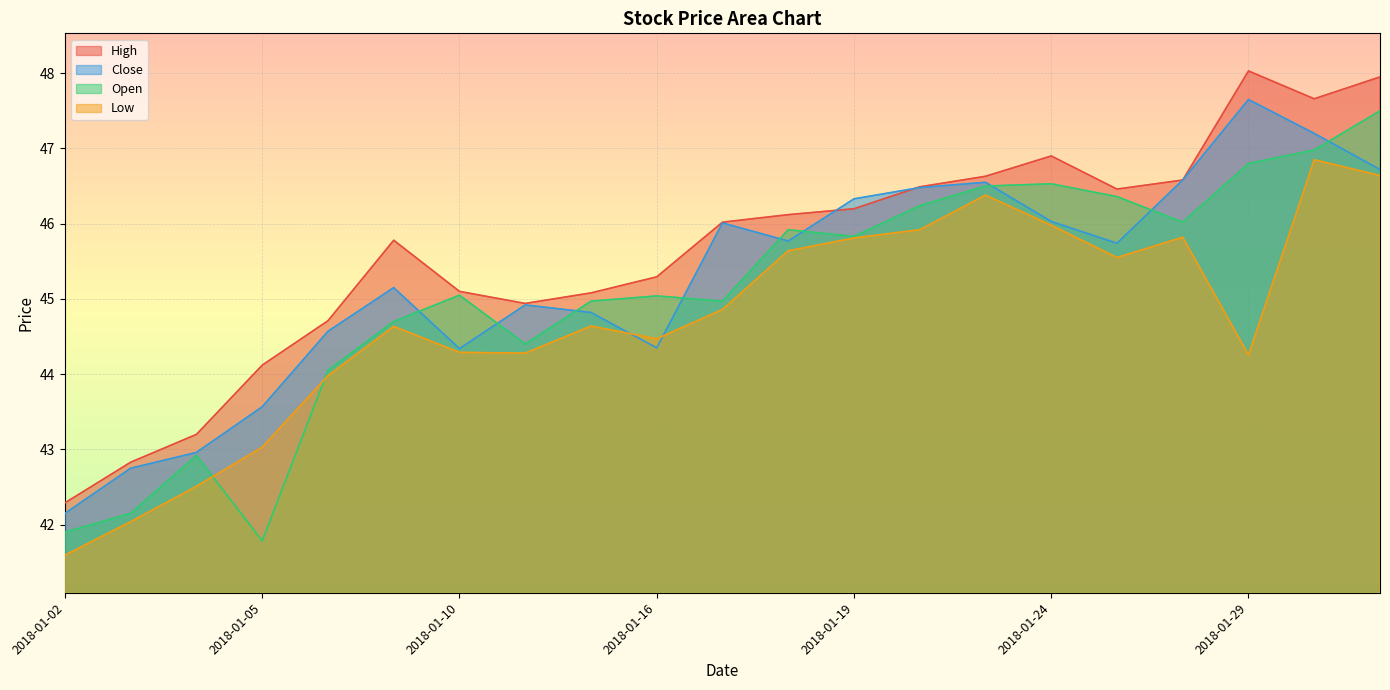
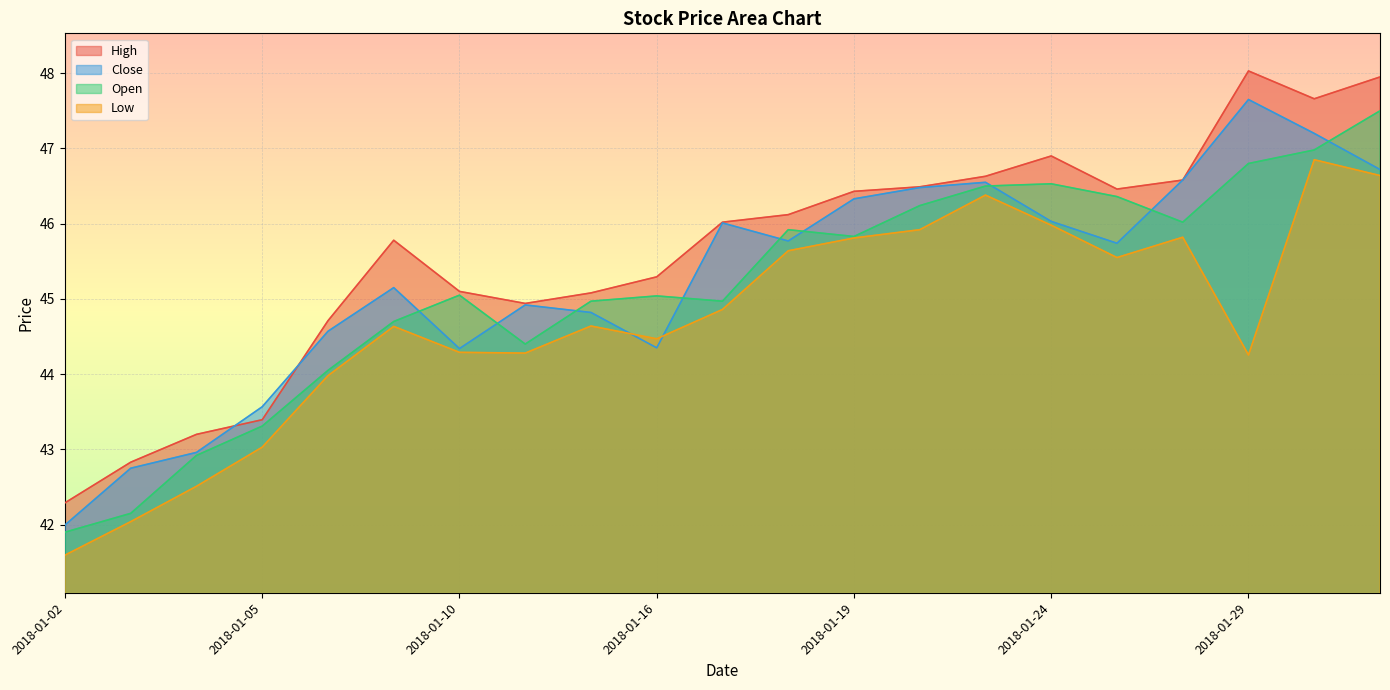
  {
    "High": {
      "2018-01-02": 42.3,
-     "2018-01-05": 44.1,
+     "2018-01-05": 43.4,
      "2018-01-10": 45.1,
      "2018-01-16": 45.3,
-     "2018-01-19": 46.2,
+     "2018-01-19": 46.4,
      "2018-01-24": 46.9,
      "2018-01-29": 48.0
    },
    "Close": {
-     "2018-01-02": 42.2,
+     "2018-01-02": 42.0,
      "2018-01-05": 43.6,
      "2018-01-10": 44.3,
      "2018-01-16": 44.4,
      "2018-01-19": 46.3,
      "2018-01-24": 46.0,
      "2018-01-29": 47.7
    },
    "Open": {
      "2018-01-02": 41.9,
-     "2018-01-05": 41.8,
+     "2018-01-05": 43.3,
      "2018-01-10": 45.0,
      "2018-01-16": 45.0,
      "2018-01-24": 46.5,
      "2018-01-29": 46.8
    },
    "Low": {
      "2018-01-02": 41.6,
      "2018-01-05": 43.0,
      "2018-01-10": 44.3,
      "2018-01-16": 44.5,
      "2018-01-24": 46.0,
      "2018-01-29": 44.3
    }
  }
